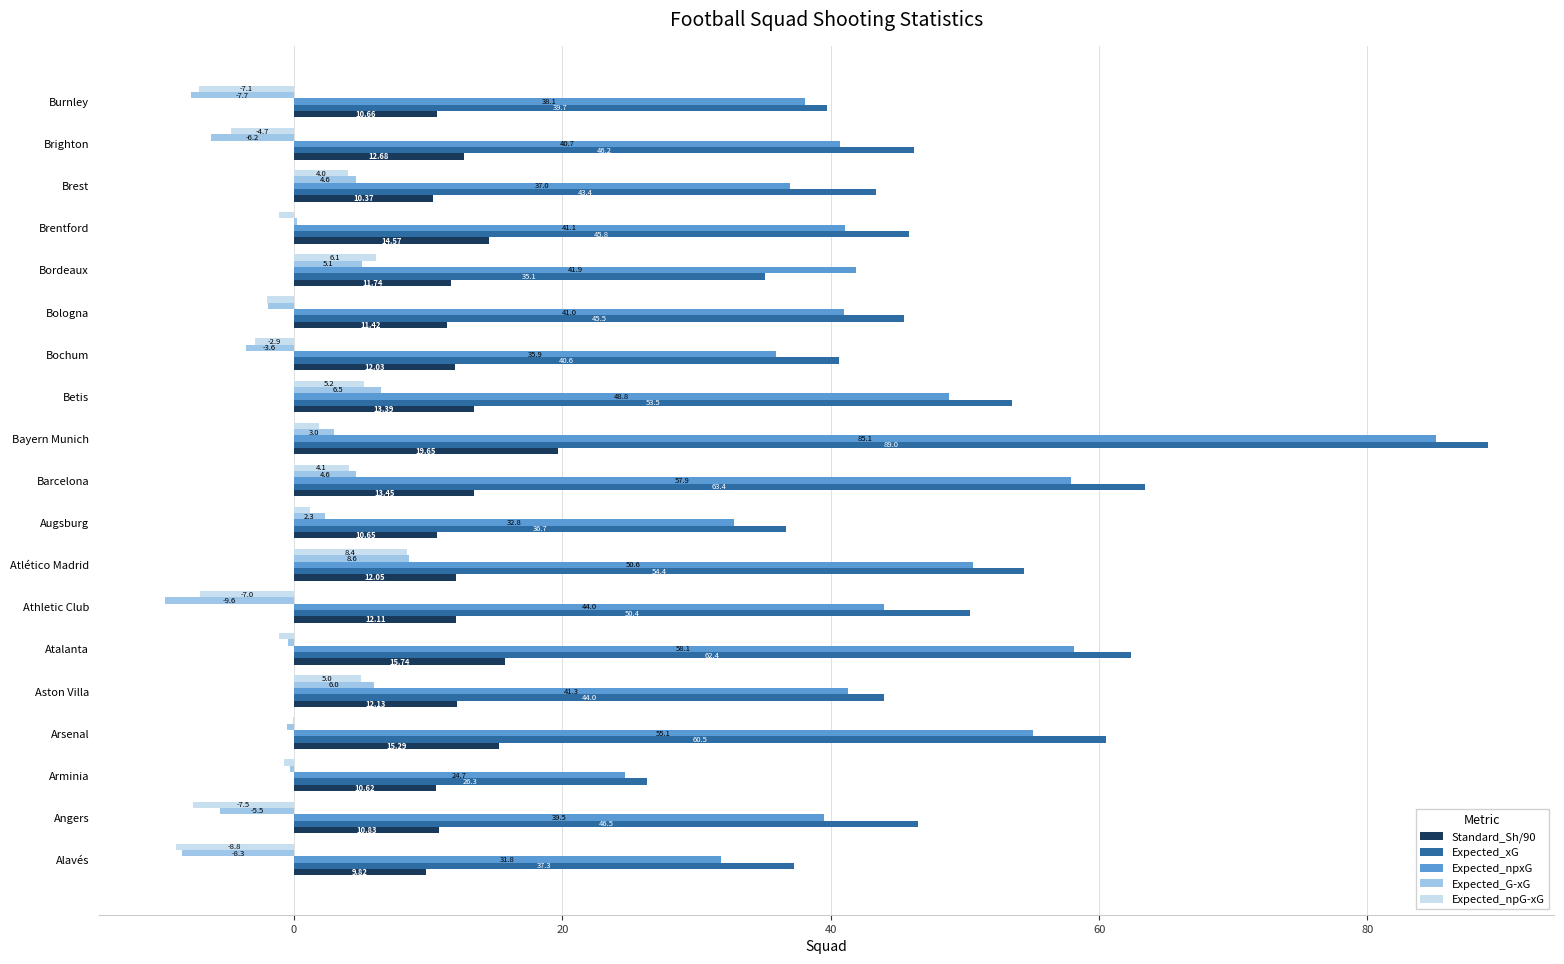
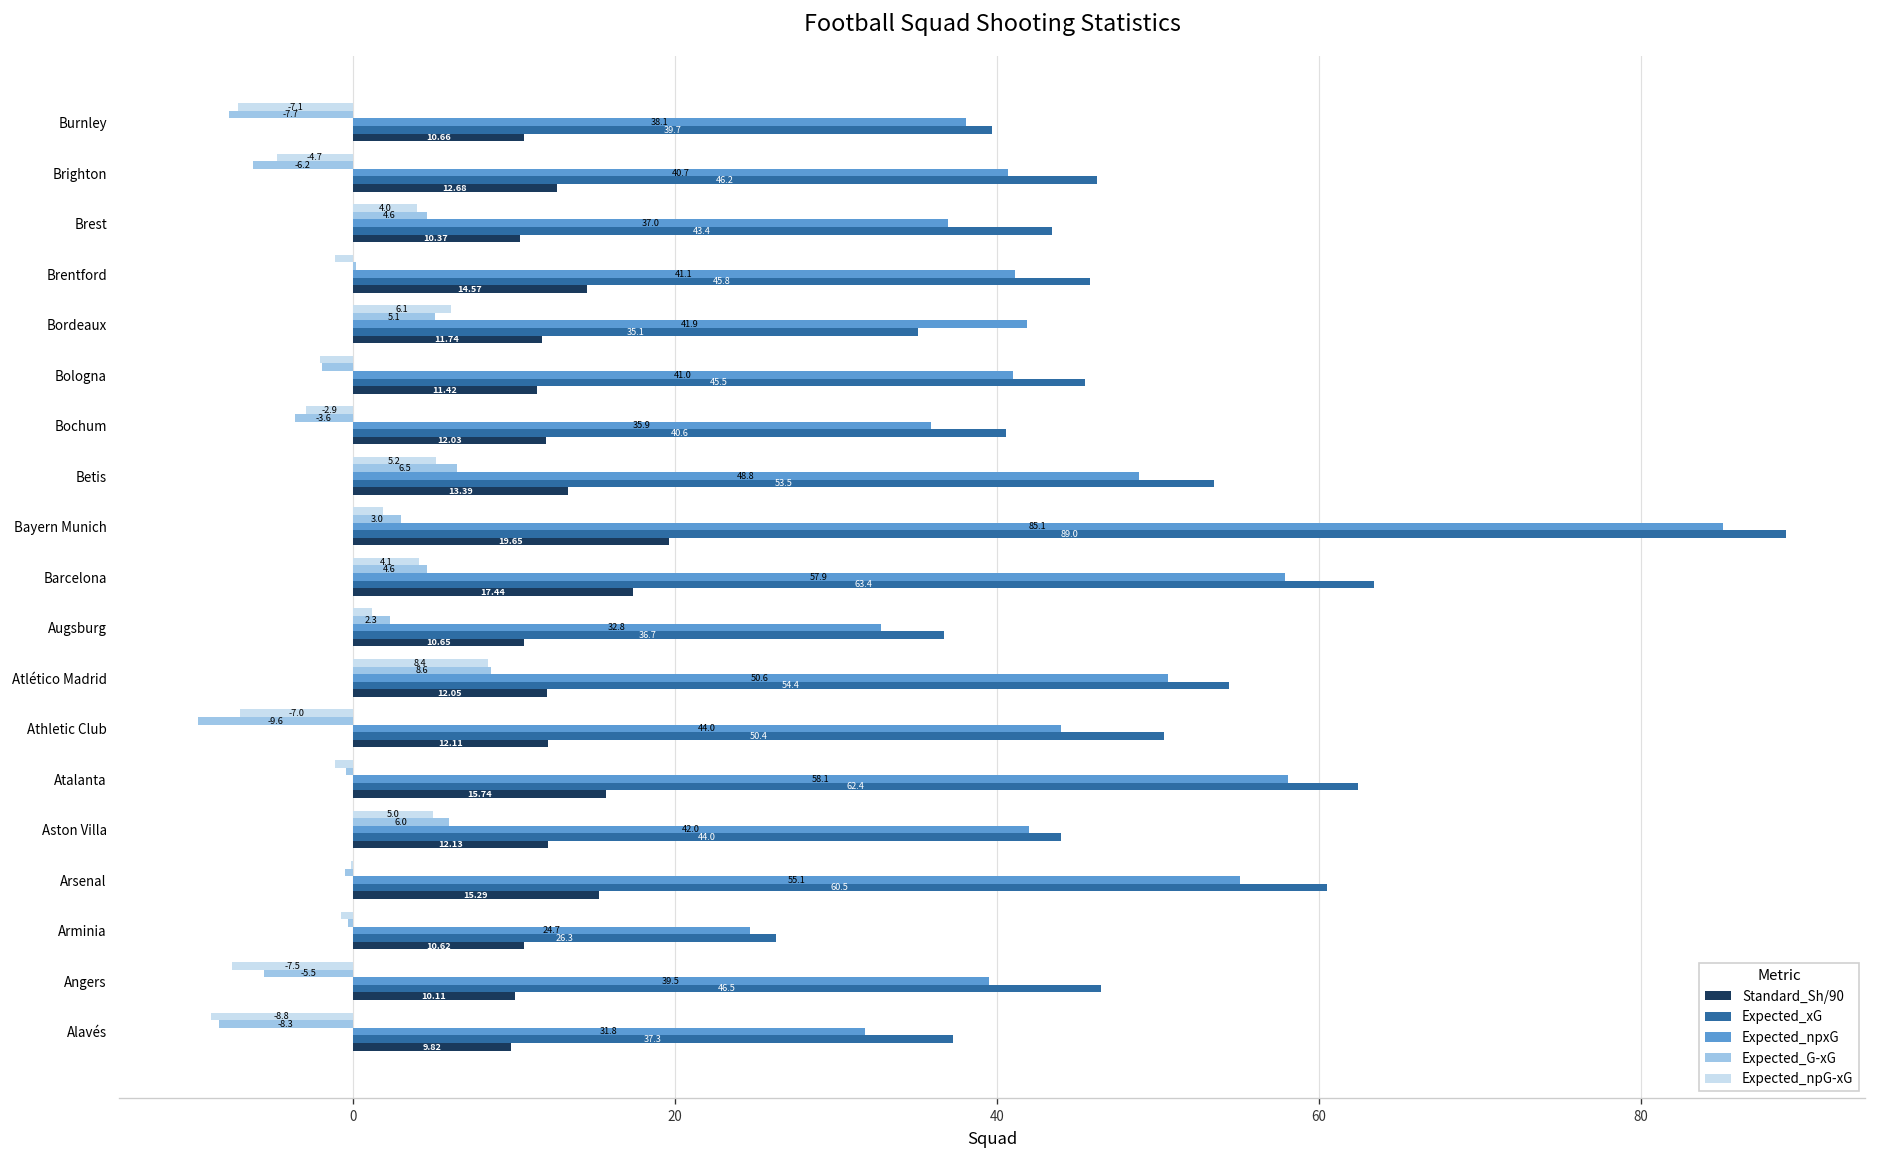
  {
    "Standard_Sh/90": {
      "Burnley": 10.66,
      "Brighton": 12.68,
      "Brest": 10.37,
      "Brentford": 14.57,
      "Bordeaux": 11.74,
      "Bologna": 11.42,
      "Bochum": 12.03,
      "Betis": 13.39,
      "Bayern Munich": 19.65,
-     "Barcelona": 13.45,
+     "Barcelona": 17.44,
      "Augsburg": 10.65,
      "Atlético Madrid": 12.05,
      "Athletic Club": 12.11,
      "Atalanta": 15.74,
      "Aston Villa": 12.13,
      "Arsenal": 15.29,
      "Arminia": 10.62,
-     "Angers": 10.83,
+     "Angers": 10.11,
      "Alavés": 9.82
    },
    "Expected_xG": {
      "Burnley": 39.7,
      "Brighton": 46.2,
      "Brest": 43.4,
      "Brentford": 45.8,
      "Bordeaux": 35.1,
      "Bologna": 45.5,
      "Bochum": 40.6,
      "Betis": 53.5,
      "Bayern Munich": 89.0,
      "Barcelona": 63.4,
      "Augsburg": 36.7,
      "Atlético Madrid": 54.4,
      "Athletic Club": 50.4,
      "Atalanta": 62.4,
      "Aston Villa": 44.0,
      "Arsenal": 60.5,
      "Arminia": 26.3,
      "Angers": 46.5,
      "Alavés": 37.3
    },
    "Expected_npxG": {
      "Burnley": 38.1,
      "Brighton": 40.7,
      "Brest": 37.0,
      "Brentford": 41.1,
      "Bordeaux": 41.9,
      "Bologna": 41.0,
      "Bochum": 35.9,
      "Betis": 48.8,
      "Bayern Munich": 85.1,
      "Barcelona": 57.9,
      "Augsburg": 32.8,
      "Atlético Madrid": 50.6,
      "Athletic Club": 44.0,
      "Atalanta": 58.1,
-     "Aston Villa": 41.3,
+     "Aston Villa": 42.0,
      "Arsenal": 55.1,
      "Arminia": 24.7,
      "Angers": 39.5,
      "Alavés": 31.8
    }
  }
